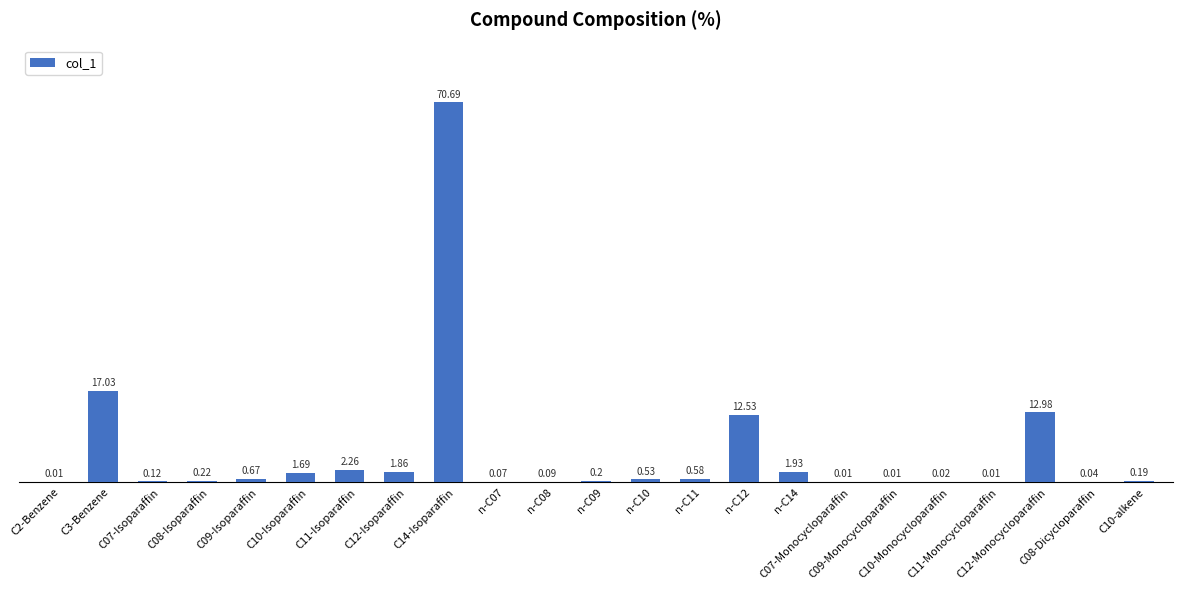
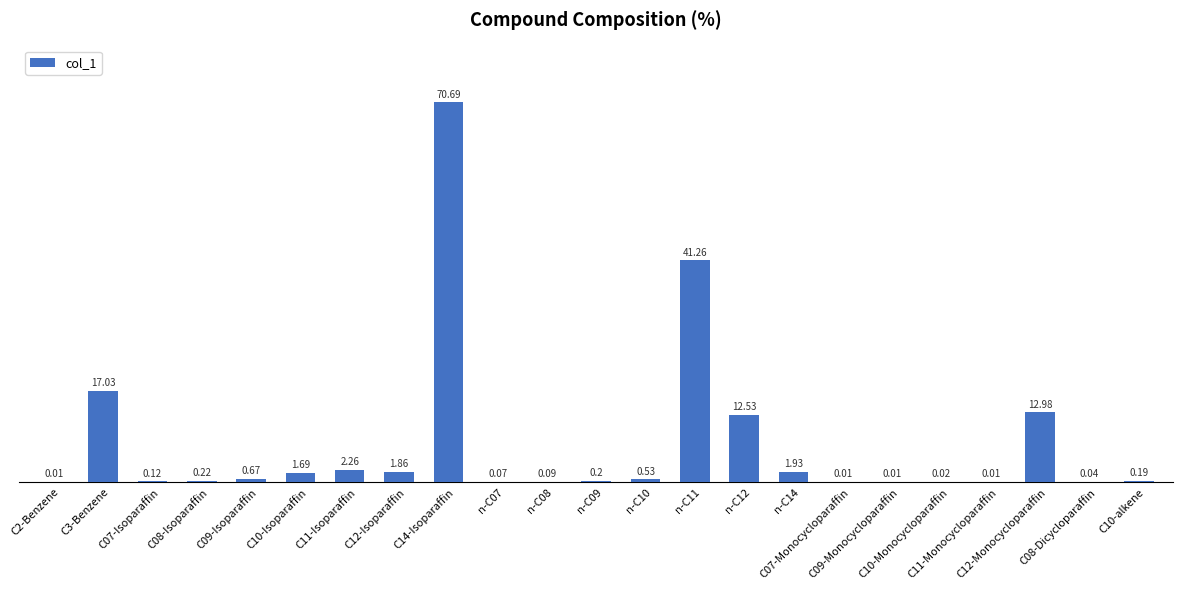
  {
    "C2-Benzene": 0.01,
    "C3-Benzene": 17.03,
    "C07-Isoparaffin": 0.12,
    "C08-Isoparaffin": 0.22,
    "C09-Isoparaffin": 0.67,
    "C10-Isoparaffin": 1.69,
    "C11-Isoparaffin": 2.26,
    "C12-Isoparaffin": 1.86,
    "C14-Isoparaffin": 70.69,
    "n-C07": 0.07,
    "n-C08": 0.09,
    "n-C09": 0.2,
    "n-C10": 0.53,
-   "n-C11": 0.58,
+   "n-C11": 41.26,
    "n-C12": 12.53,
    "n-C14": 1.93,
    "C07-Monocycloparaffin": 0.01,
    "C09-Monocycloparaffin": 0.01,
    "C10-Monocycloparaffin": 0.02,
    "C11-Monocycloparaffin": 0.01,
    "C12-Monocycloparaffin": 12.98,
    "C08-Dicycloparaffin": 0.04,
    "C10-alkene": 0.19
  }
